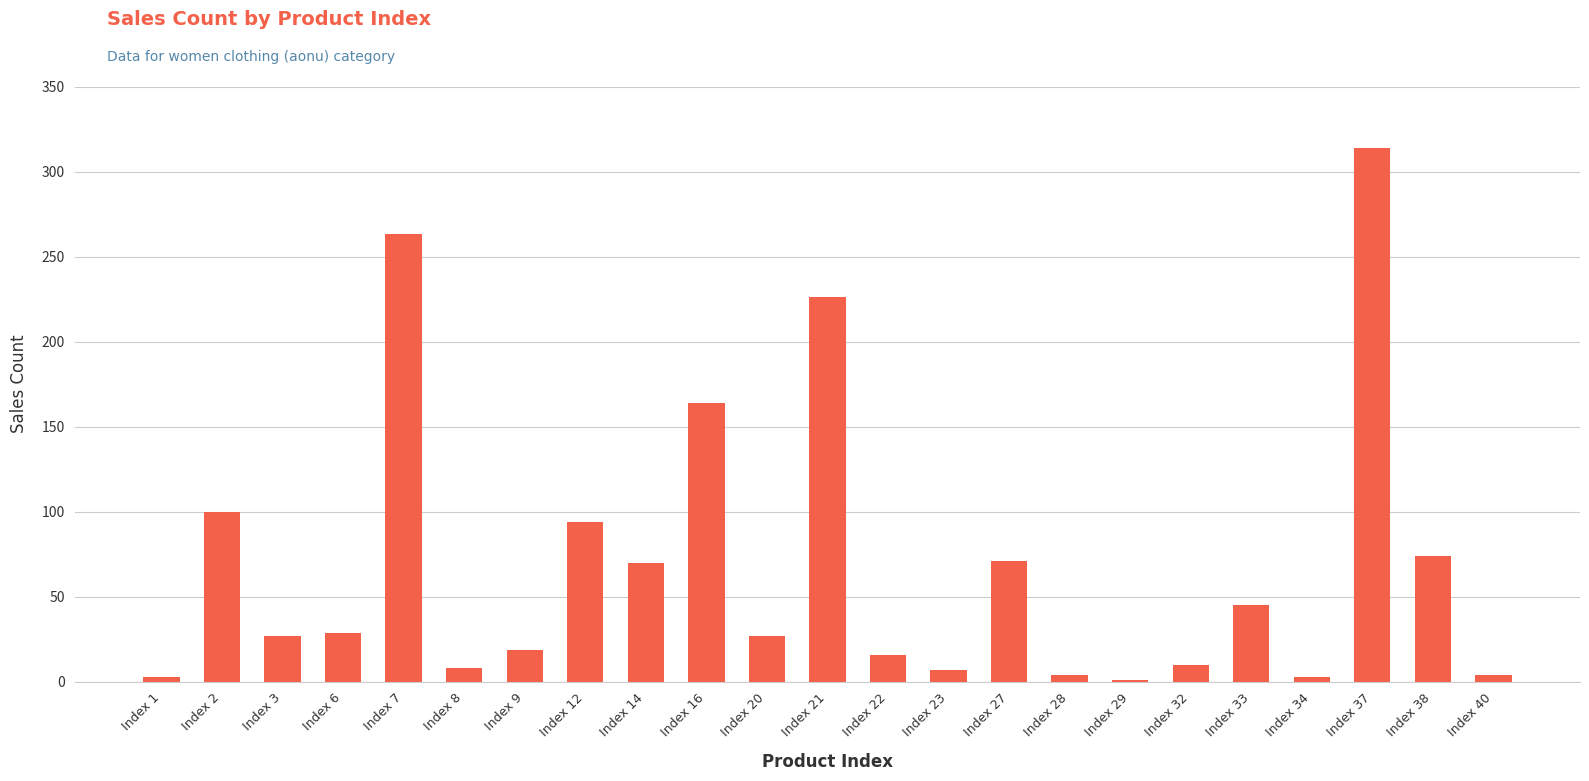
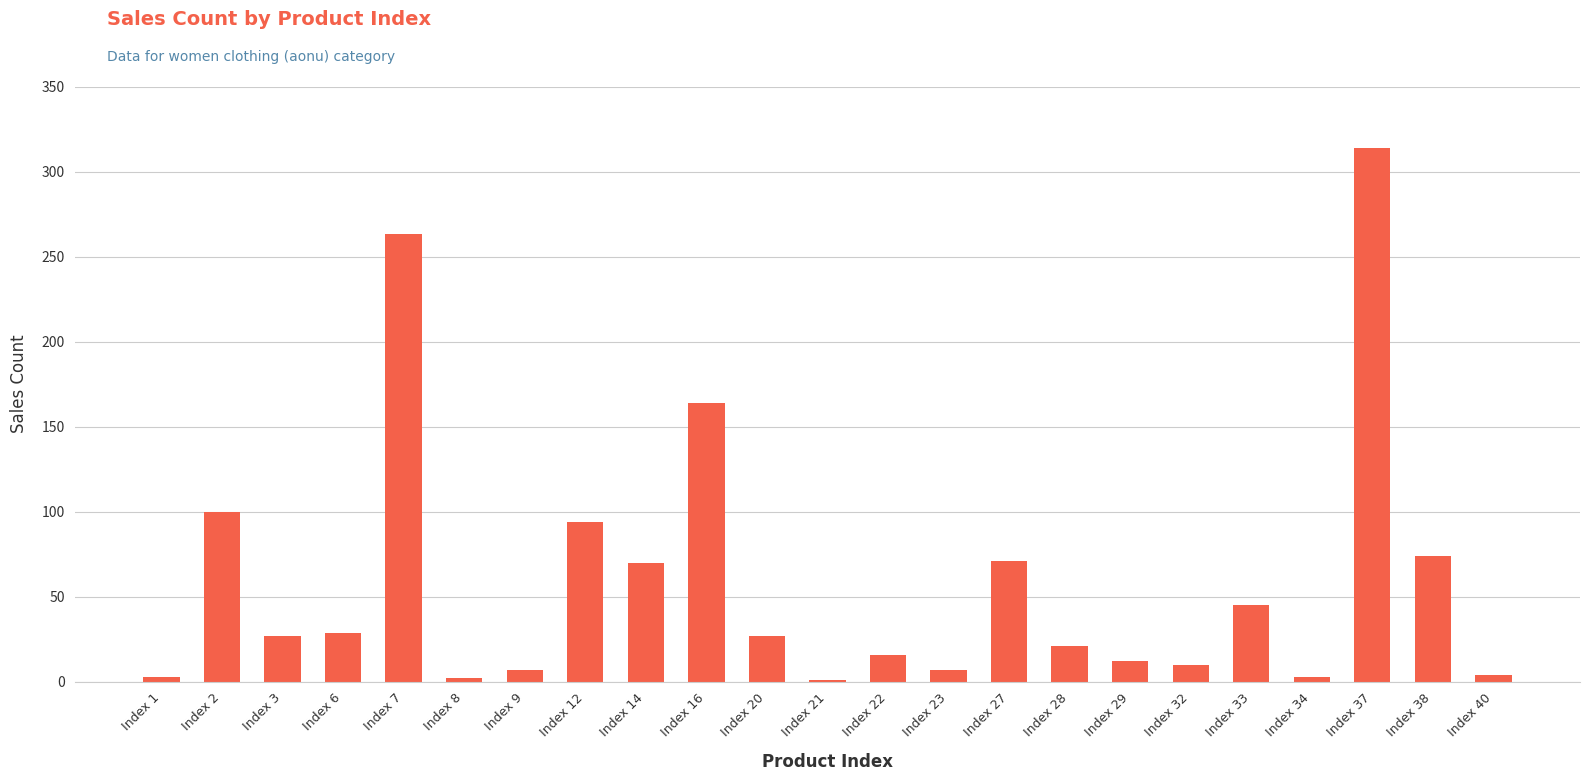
  {
    "Index 1": 3,
    "Index 2": 100,
    "Index 3": 27,
    "Index 6": 29,
    "Index 7": 263,
-   "Index 8": 8,
-   "Index 9": 19,
+   "Index 8": 2,
+   "Index 9": 7,
    "Index 12": 94,
    "Index 14": 70,
    "Index 16": 164,
    "Index 20": 27,
-   "Index 21": 226,
+   "Index 21": 1,
    "Index 22": 16,
    "Index 23": 7,
    "Index 27": 71,
-   "Index 28": 4,
-   "Index 29": 1,
+   "Index 28": 21,
+   "Index 29": 12,
    "Index 32": 10,
    "Index 33": 45,
    "Index 34": 3,
    "Index 37": 314,
    "Index 38": 74,
    "Index 40": 4
  }
